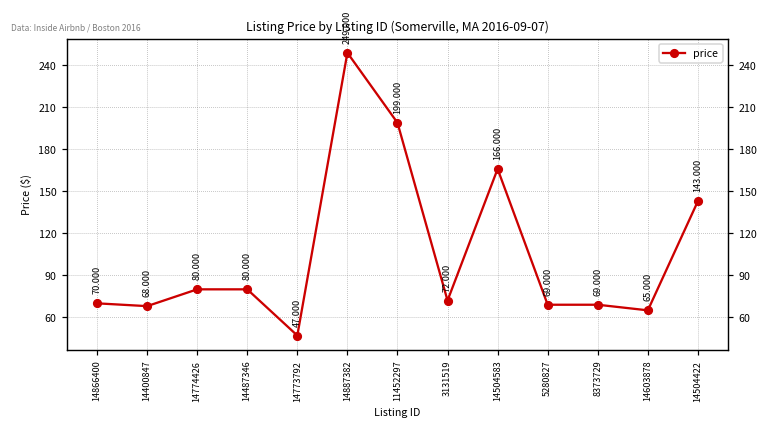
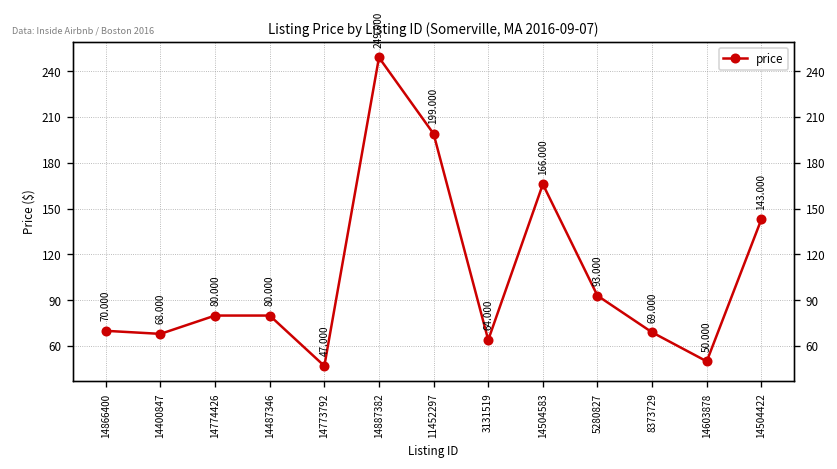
  {
    "14866400": 70.000,
    "14400847": 68.000,
    "14774426": 80.000,
    "14487346": 80.000,
    "14773792": 47.000,
    "14887382": 249.000,
    "11452297": 199.000,
-   "3131519": 72.000,
+   "3131519": 64.000,
    "14504583": 166.000,
-   "5280827": 69.000,
+   "5280827": 93.000,
    "8373729": 69.000,
-   "14603878": 65.000,
+   "14603878": 50.000,
    "14504422": 143.000
  }
